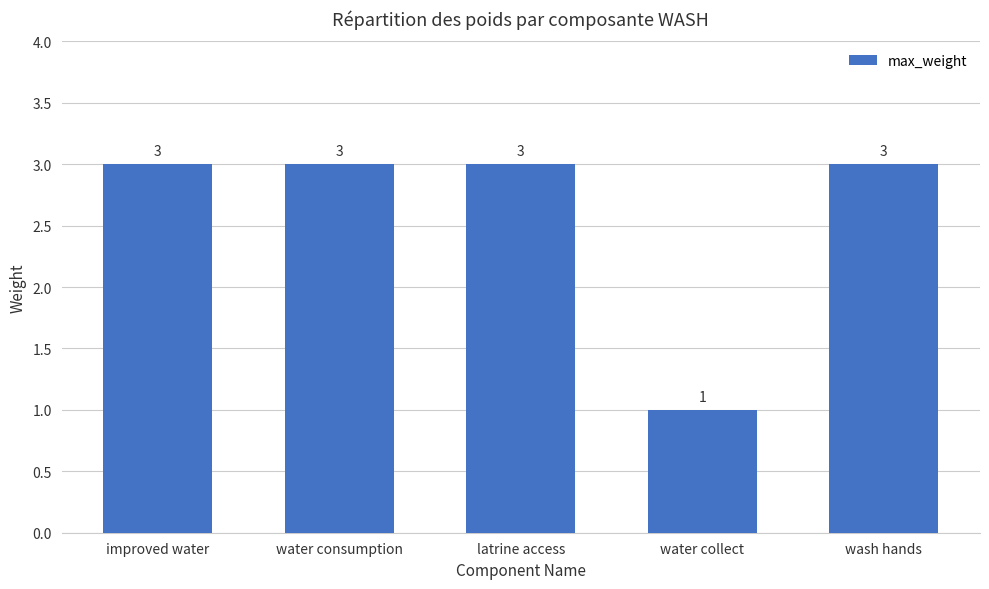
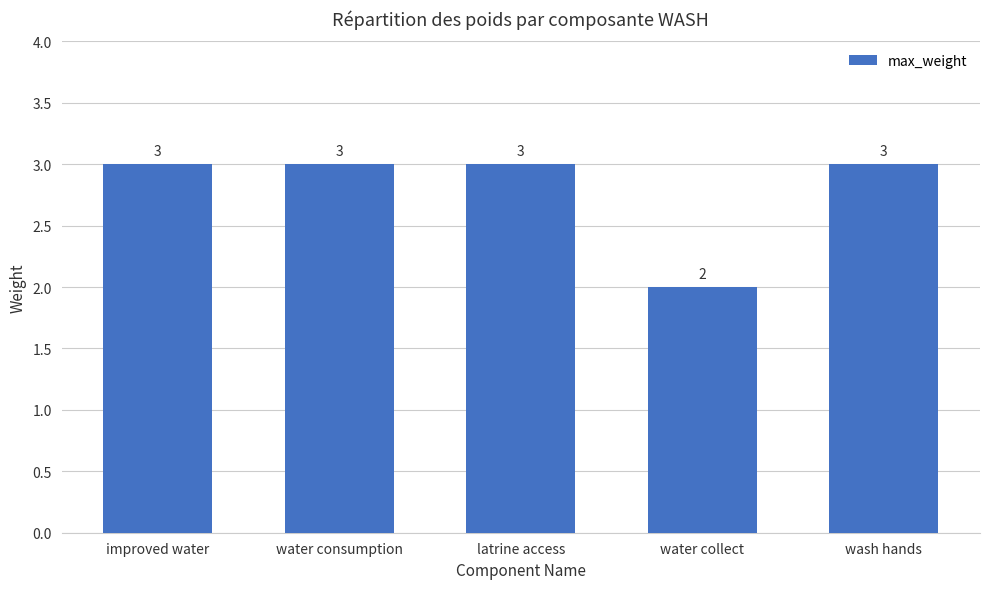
  {
    "improved water": 3,
    "water consumption": 3,
    "latrine access": 3,
-   "water collect": 1,
+   "water collect": 2,
    "wash hands": 3
  }
